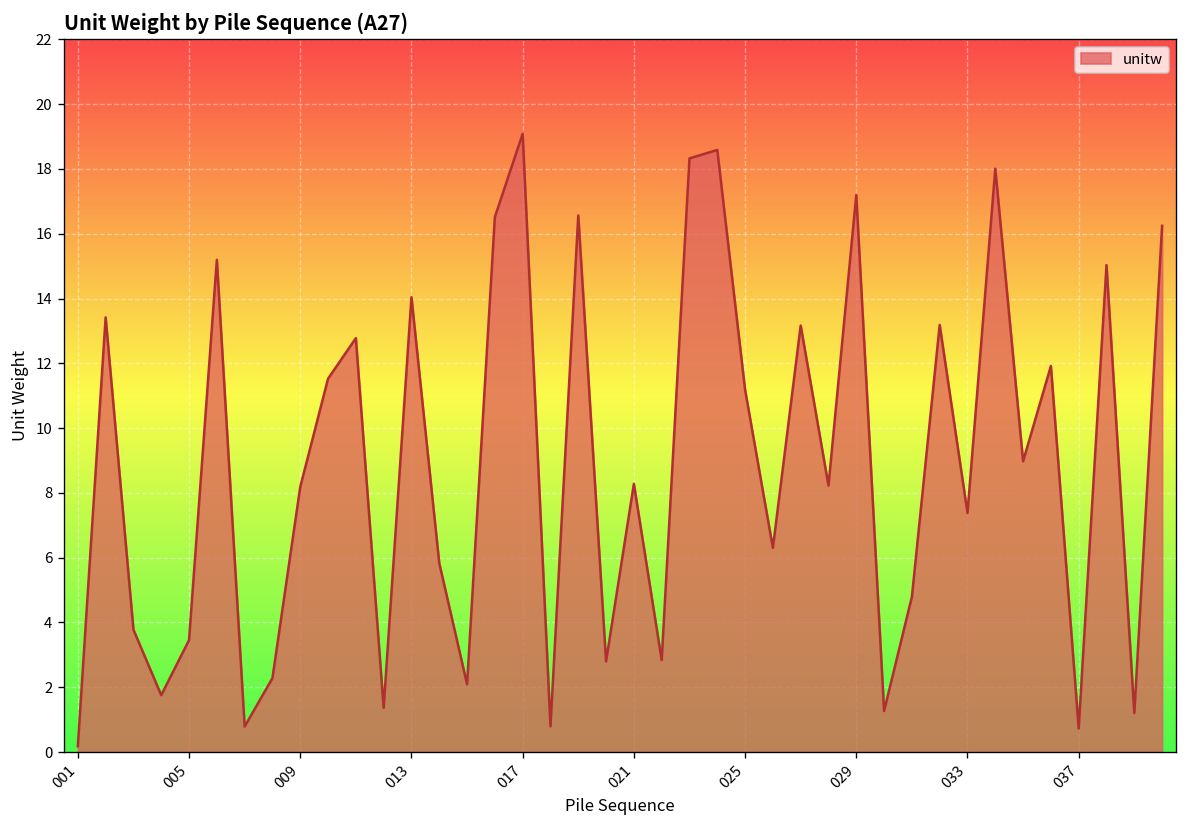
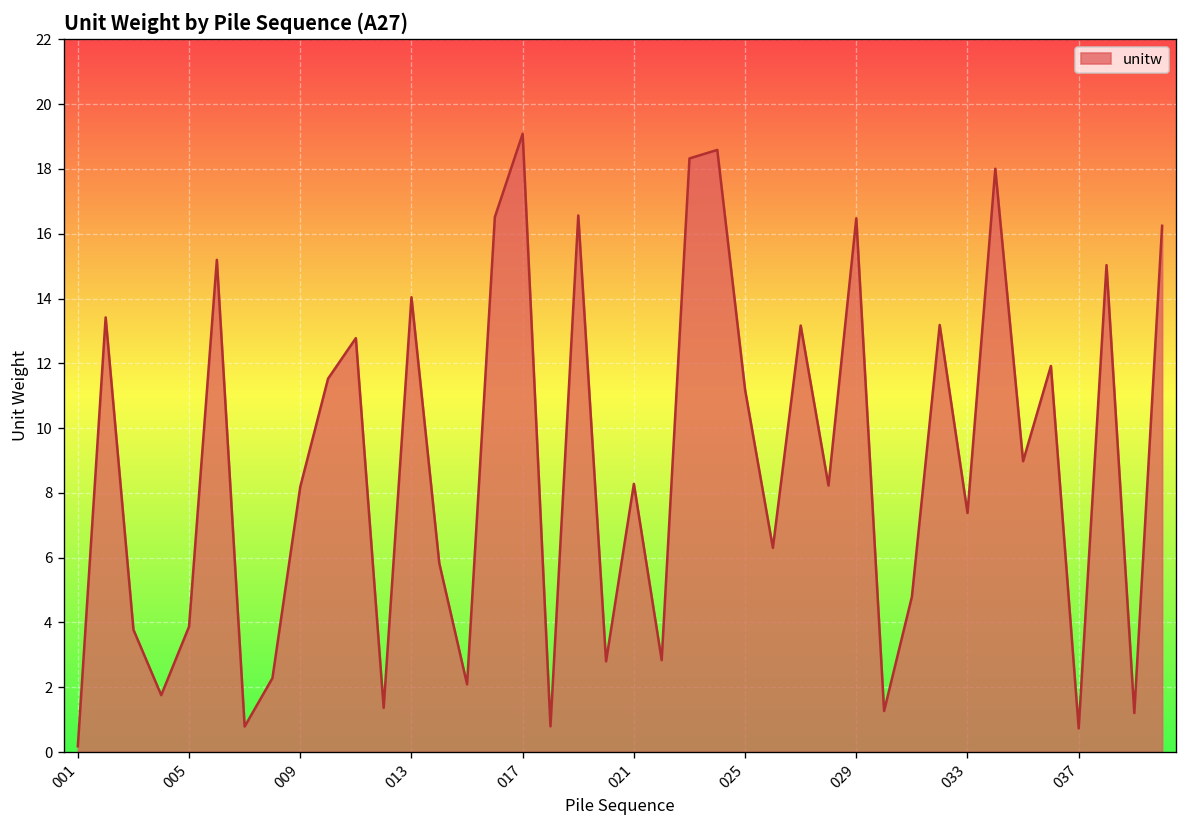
  {
    "001": 0.2,
-   "005": 3.5,
+   "005": 3.9,
    "009": 8.2,
    "013": 14.0,
    "017": 19.1,
    "021": 8.3,
    "025": 11.2,
-   "029": 17.2,
+   "029": 16.5,
    "033": 7.4,
    "037": 0.7
  }
